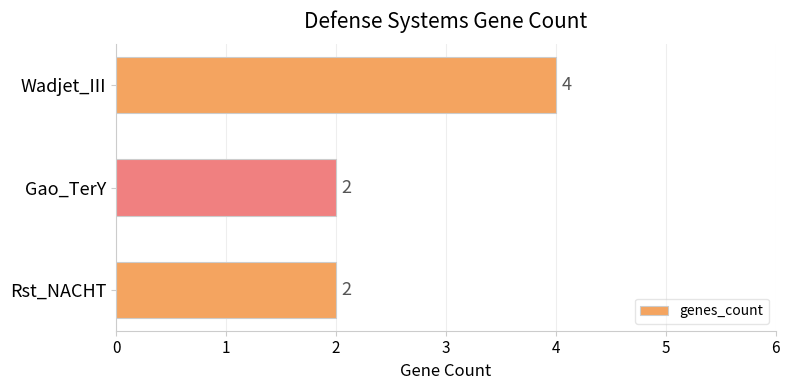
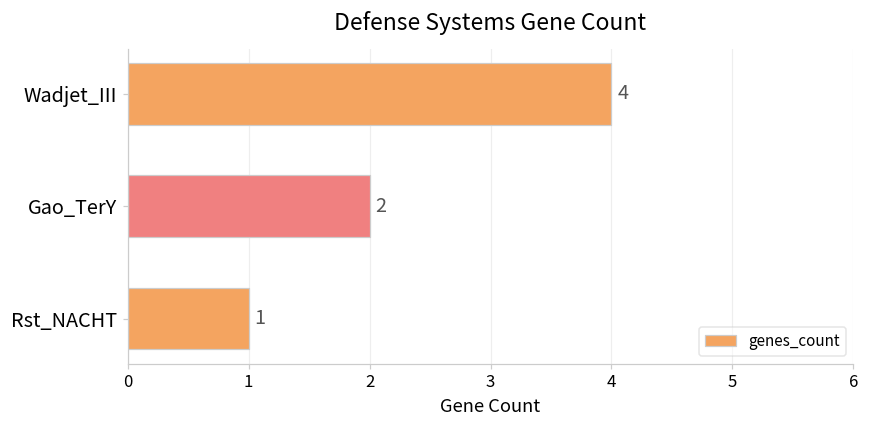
  {
    "Wadjet_III": 4,
    "Gao_TerY": 2,
-   "Rst_NACHT": 2
+   "Rst_NACHT": 1
  }
